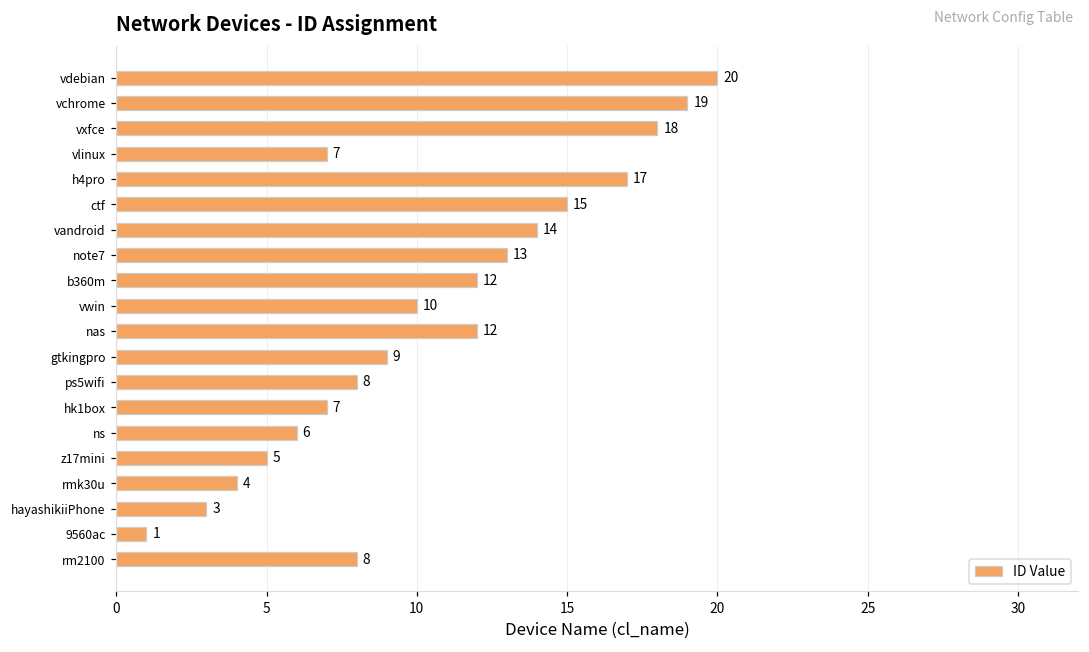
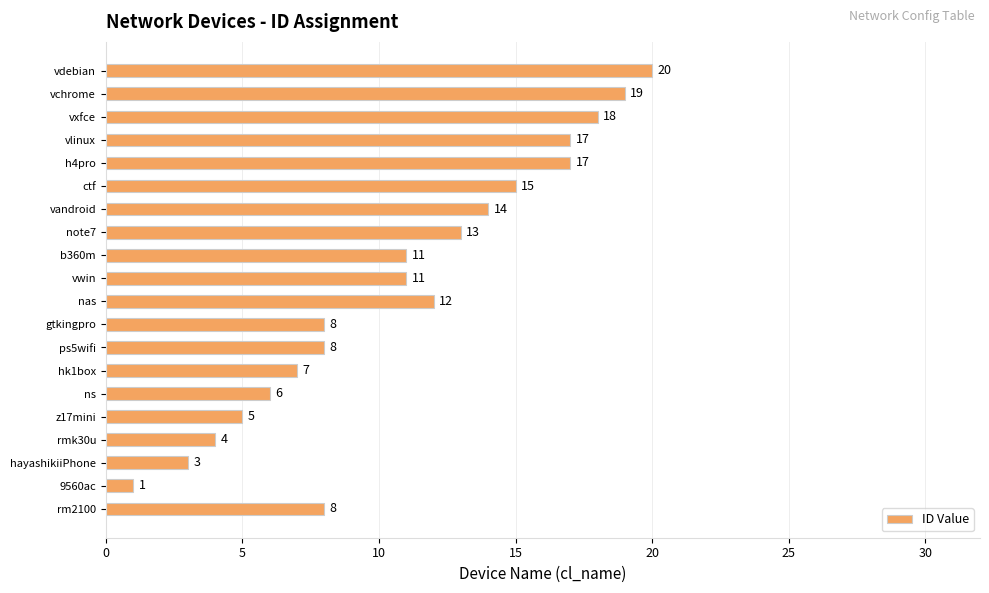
  {
    "vdebian": 20,
    "vchrome": 19,
    "vxfce": 18,
-   "vlinux": 7,
+   "vlinux": 17,
    "h4pro": 17,
    "ctf": 15,
    "vandroid": 14,
    "note7": 13,
-   "b360m": 12,
-   "vwin": 10,
+   "b360m": 11,
+   "vwin": 11,
    "nas": 12,
-   "gtkingpro": 9,
+   "gtkingpro": 8,
    "ps5wifi": 8,
    "hk1box": 7,
    "ns": 6,
    "z17mini": 5,
    "rmk30u": 4,
    "hayashikiiPhone": 3,
    "9560ac": 1,
    "rm2100": 8
  }
